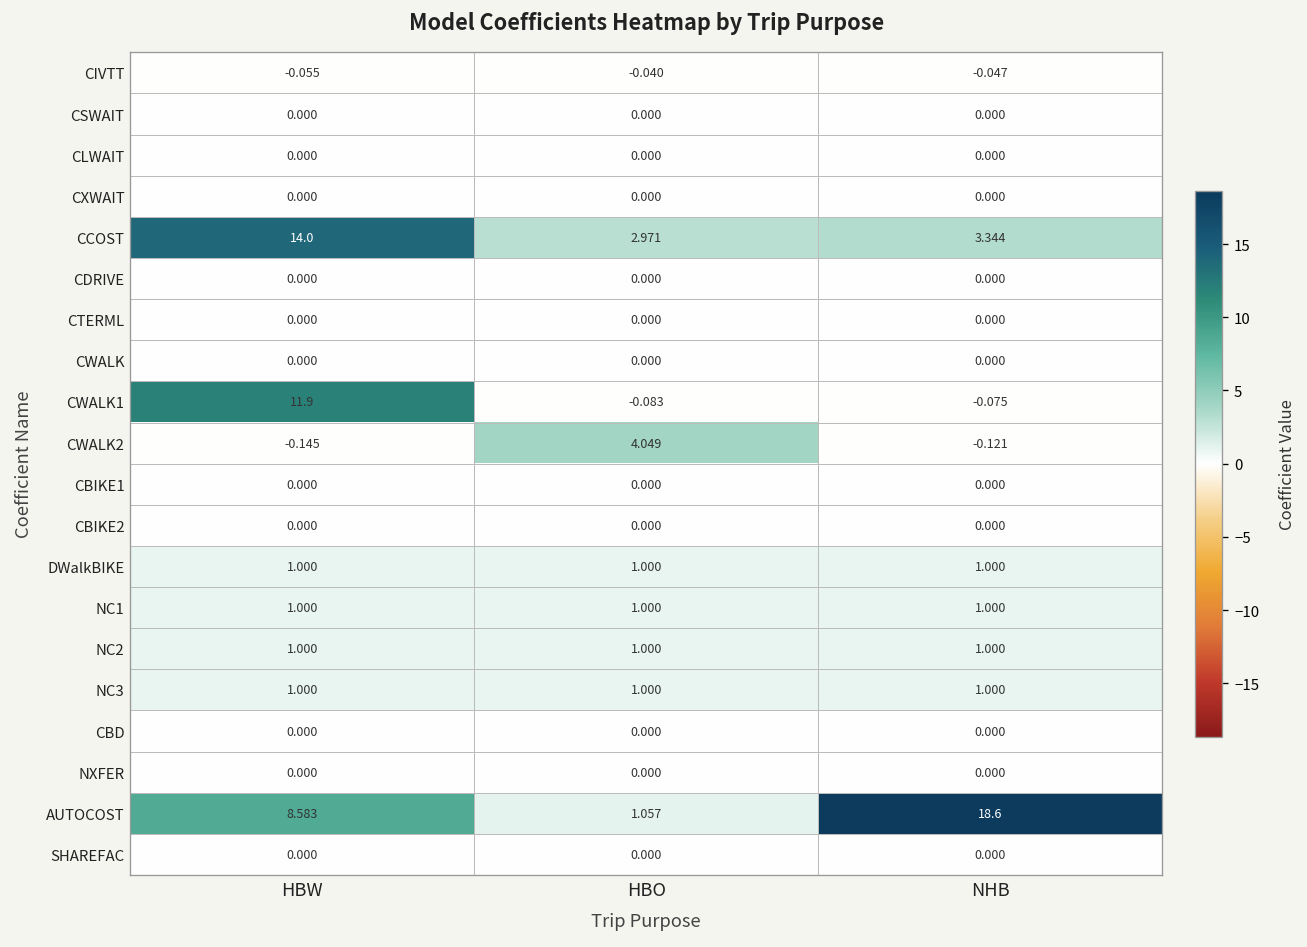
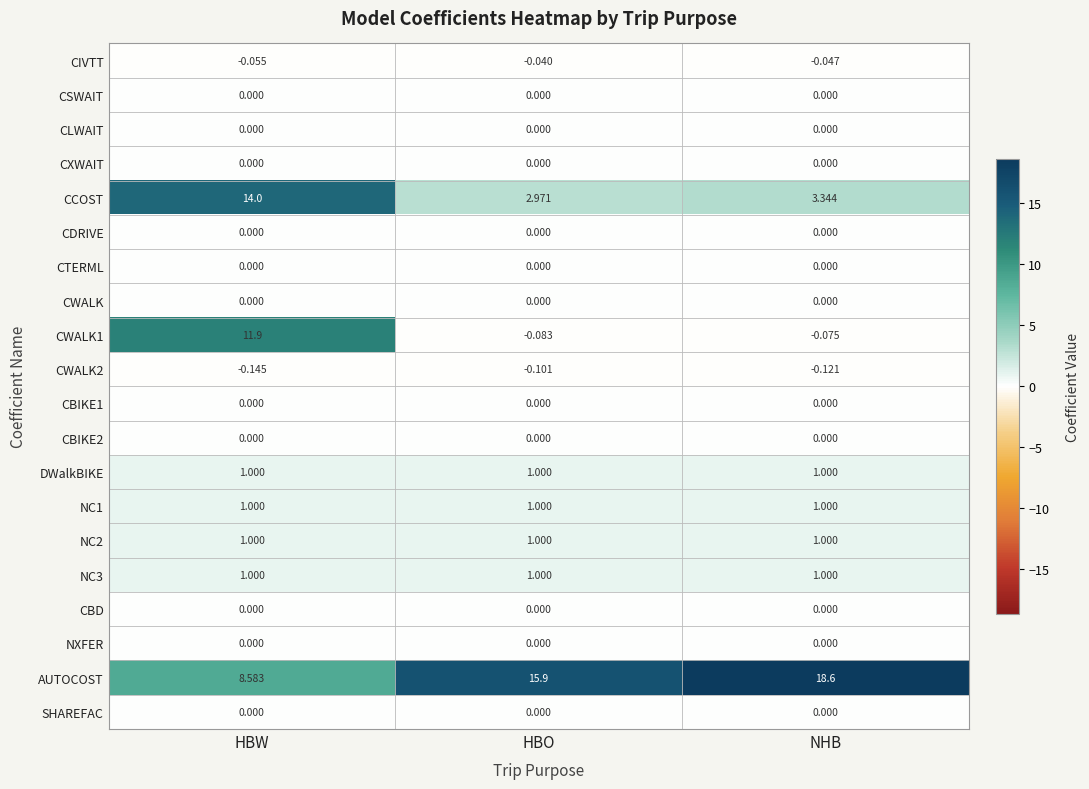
  {
    "CIVTT": {
      "HBW": -0.055,
      "HBO": -0.040,
      "NHB": -0.047
    },
    "CSWAIT": {
      "HBW": 0.000,
      "HBO": 0.000,
      "NHB": 0.000
    },
    "CLWAIT": {
      "HBW": 0.000,
      "HBO": 0.000,
      "NHB": 0.000
    },
    "CXWAIT": {
      "HBW": 0.000,
      "HBO": 0.000,
      "NHB": 0.000
    },
    "CCOST": {
      "HBW": 14.0,
      "HBO": 2.971,
      "NHB": 3.344
    },
    "CDRIVE": {
      "HBW": 0.000,
      "HBO": 0.000,
      "NHB": 0.000
    },
    "CTERML": {
      "HBW": 0.000,
      "HBO": 0.000,
      "NHB": 0.000
    },
    "CWALK": {
      "HBW": 0.000,
      "HBO": 0.000,
      "NHB": 0.000
    },
    "CWALK1": {
      "HBW": 11.9,
      "HBO": -0.083,
      "NHB": -0.075
    },
    "CWALK2": {
      "HBW": -0.145,
-     "HBO": 4.049,
+     "HBO": -0.101,
      "NHB": -0.121
    },
    "CBIKE1": {
      "HBW": 0.000,
      "HBO": 0.000,
      "NHB": 0.000
    },
    "CBIKE2": {
      "HBW": 0.000,
      "HBO": 0.000,
      "NHB": 0.000
    },
    "DWalkBIKE": {
      "HBW": 1.000,
      "HBO": 1.000,
      "NHB": 1.000
    },
    "NC1": {
      "HBW": 1.000,
      "HBO": 1.000,
      "NHB": 1.000
    },
    "NC2": {
      "HBW": 1.000,
      "HBO": 1.000,
      "NHB": 1.000
    },
    "NC3": {
      "HBW": 1.000,
      "HBO": 1.000,
      "NHB": 1.000
    },
    "CBD": {
      "HBW": 0.000,
      "HBO": 0.000,
      "NHB": 0.000
    },
    "NXFER": {
      "HBW": 0.000,
      "HBO": 0.000,
      "NHB": 0.000
    },
    "AUTOCOST": {
      "HBW": 8.583,
-     "HBO": 1.057,
+     "HBO": 15.9,
      "NHB": 18.6
    },
    "SHAREFAC": {
      "HBW": 0.000,
      "HBO": 0.000,
      "NHB": 0.000
    }
  }
